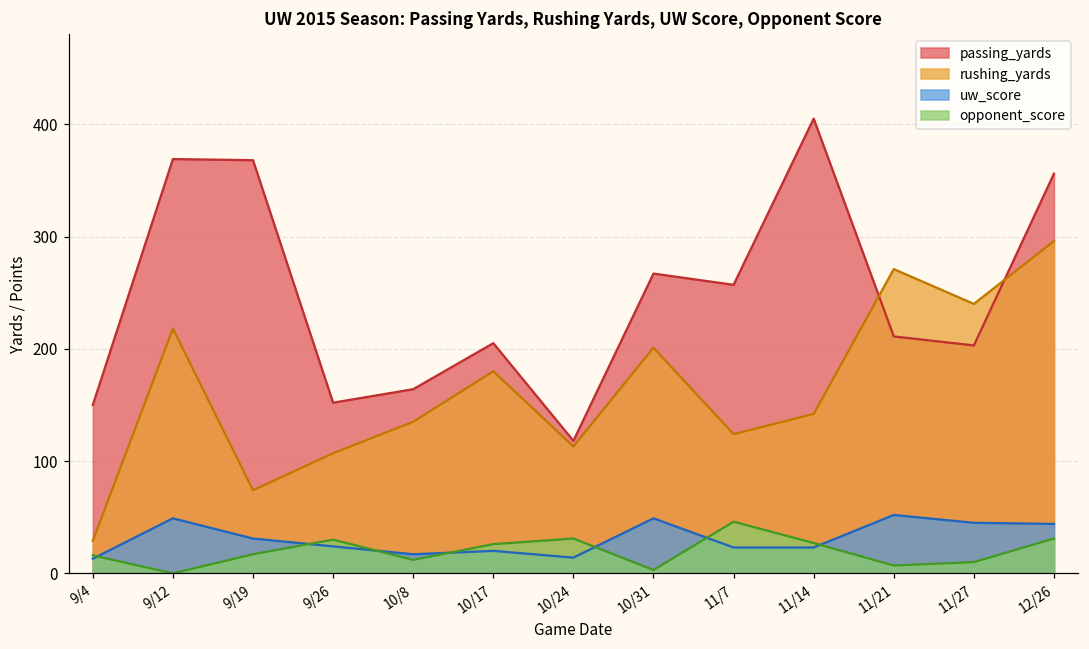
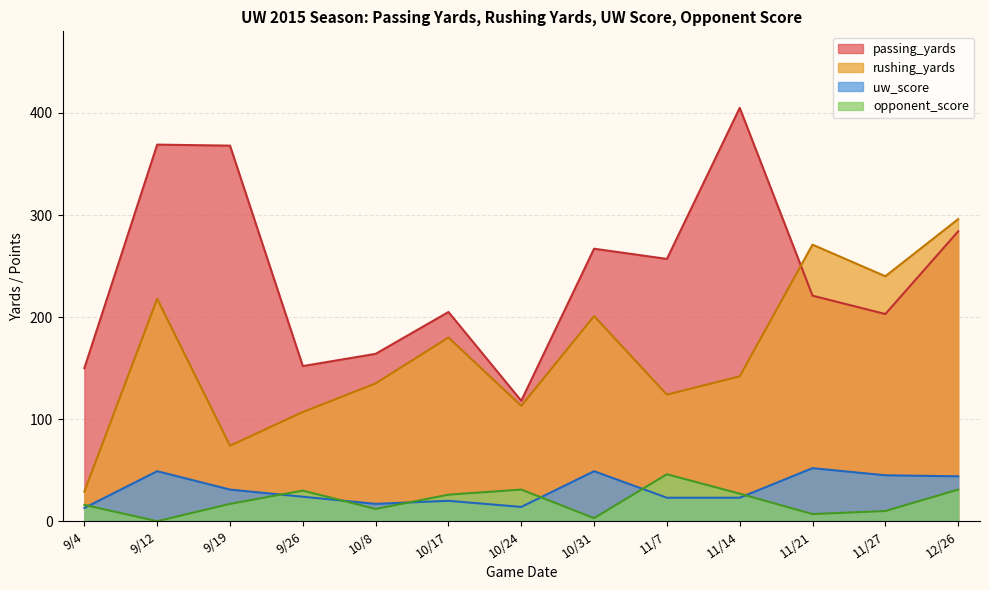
  {
    "passing_yards": {
      "9/4": 150,
      "9/12": 369,
      "9/19": 368,
      "9/26": 152,
      "10/8": 164,
      "10/17": 205,
      "10/24": 118,
      "10/31": 267,
      "11/7": 257,
      "11/14": 405,
-     "11/21": 211,
+     "11/21": 221,
      "11/27": 203,
-     "12/26": 356
+     "12/26": 284
    },
    "rushing_yards": {
      "9/4": 29,
      "9/12": 218,
      "9/19": 74,
      "9/26": 107,
      "10/8": 135,
      "10/17": 180,
      "10/24": 113,
      "10/31": 201,
      "11/7": 124,
      "11/14": 142,
      "11/21": 271,
      "11/27": 240,
      "12/26": 296
    },
    "uw_score": {
      "9/4": 13,
      "9/12": 49,
      "9/19": 31,
      "9/26": 24,
      "10/8": 17,
      "10/17": 20,
      "10/24": 14,
      "10/31": 49,
      "11/7": 23,
      "11/14": 23,
      "11/21": 52,
      "11/27": 45,
      "12/26": 44
    },
    "opponent_score": {
      "9/4": 16,
      "9/12": 0,
      "9/19": 17,
      "9/26": 30,
      "10/8": 12,
      "10/17": 26,
      "10/24": 31,
      "10/31": 3,
      "11/7": 46,
      "11/14": 27,
      "11/21": 7,
      "11/27": 10,
      "12/26": 31
    }
  }
